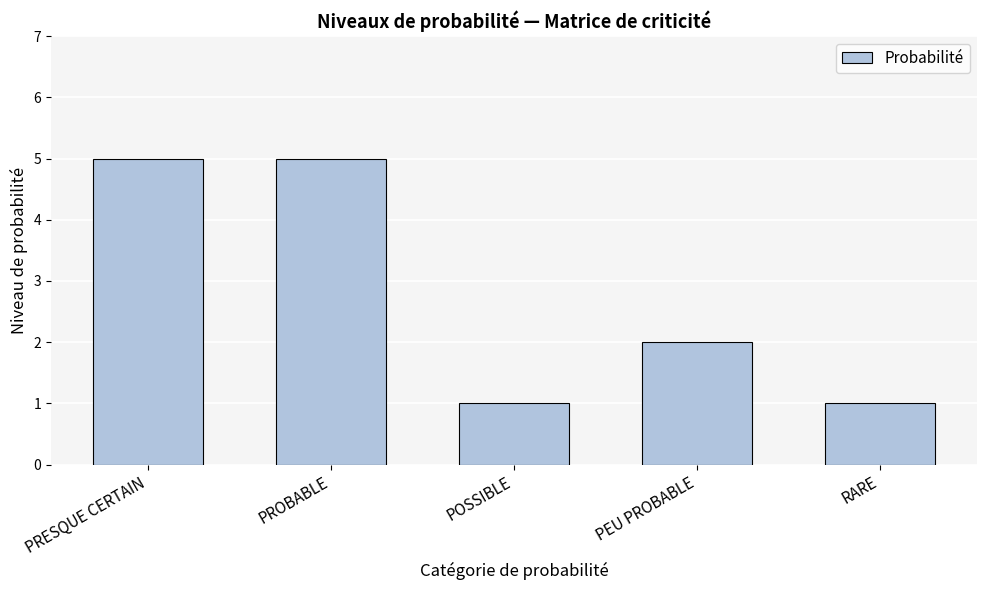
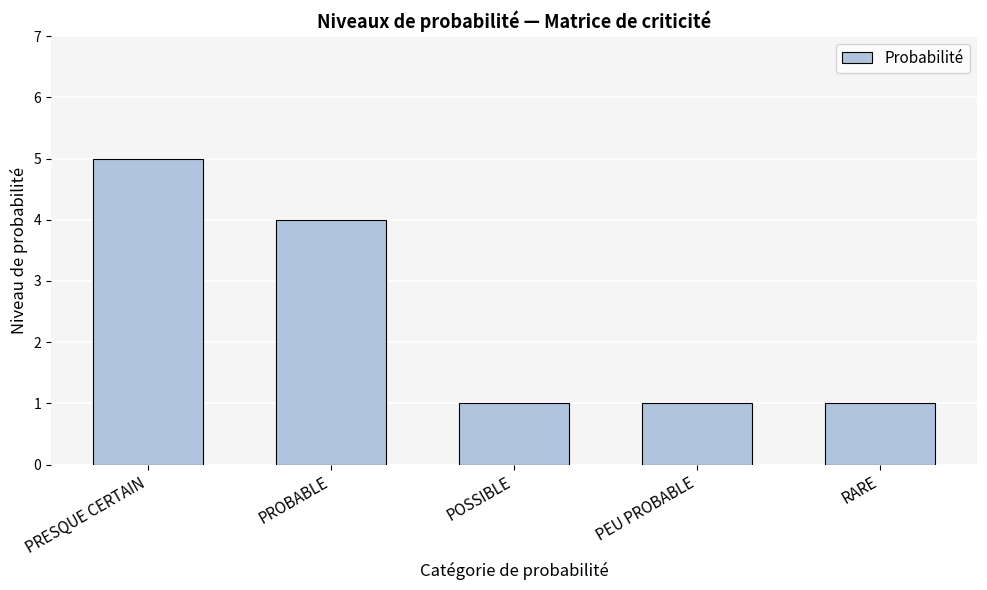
  {
    "PRESQUE CERTAIN": 5,
-   "PROBABLE": 5,
+   "PROBABLE": 4,
    "POSSIBLE": 1,
-   "PEU PROBABLE": 2,
+   "PEU PROBABLE": 1,
    "RARE": 1
  }
